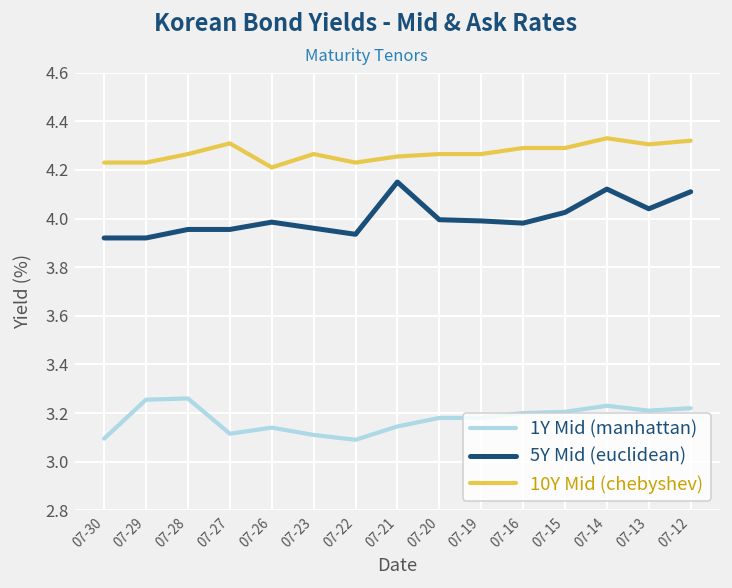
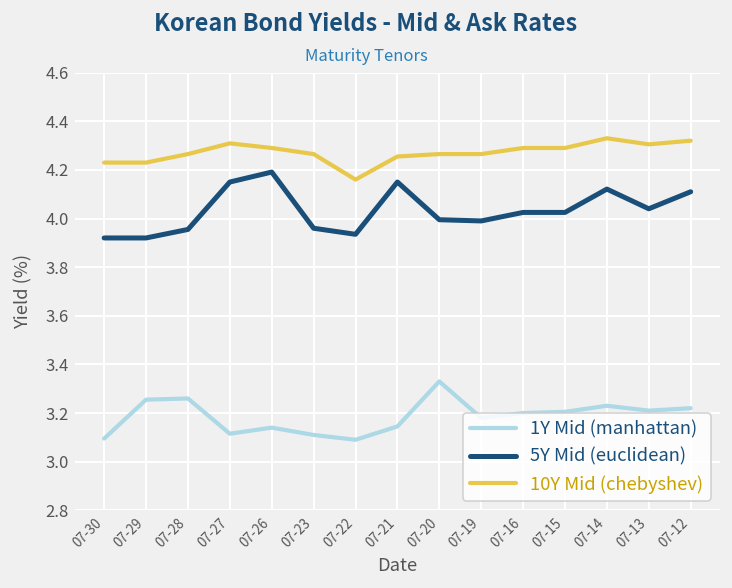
  {
    "1Y Mid (manhattan)": {
      "07-30": 3.10,
      "07-29": 3.26,
      "07-28": 3.26,
      "07-27": 3.12,
      "07-26": 3.14,
      "07-23": 3.11,
      "07-22": 3.09,
      "07-21": 3.15,
-     "07-20": 3.18,
+     "07-20": 3.33,
      "07-14": 3.23
    },
    "5Y Mid (euclidean)": {
      "07-30": 3.92,
      "07-29": 3.92,
      "07-28": 3.96,
-     "07-27": 3.96,
-     "07-26": 3.99,
+     "07-27": 4.15,
+     "07-26": 4.19,
      "07-23": 3.96,
      "07-22": 3.94,
      "07-21": 4.15,
      "07-20": 4.00,
      "07-19": 3.99,
-     "07-16": 3.98,
+     "07-16": 4.03,
      "07-15": 4.03,
      "07-14": 4.12,
      "07-13": 4.04,
      "07-12": 4.11
    },
    "10Y Mid (chebyshev)": {
      "07-30": 4.23,
      "07-29": 4.23,
      "07-28": 4.27,
      "07-27": 4.31,
-     "07-26": 4.21,
+     "07-26": 4.29,
      "07-23": 4.27,
-     "07-22": 4.23,
+     "07-22": 4.16,
      "07-21": 4.26,
      "07-20": 4.27,
      "07-19": 4.27,
      "07-16": 4.29,
      "07-15": 4.29,
      "07-14": 4.33,
      "07-13": 4.31,
      "07-12": 4.32
    }
  }
